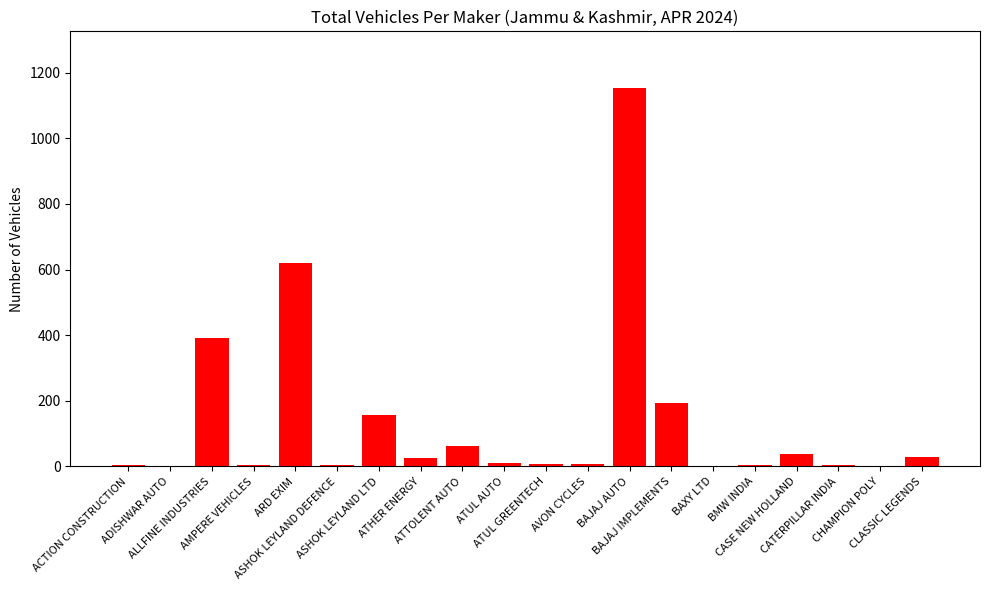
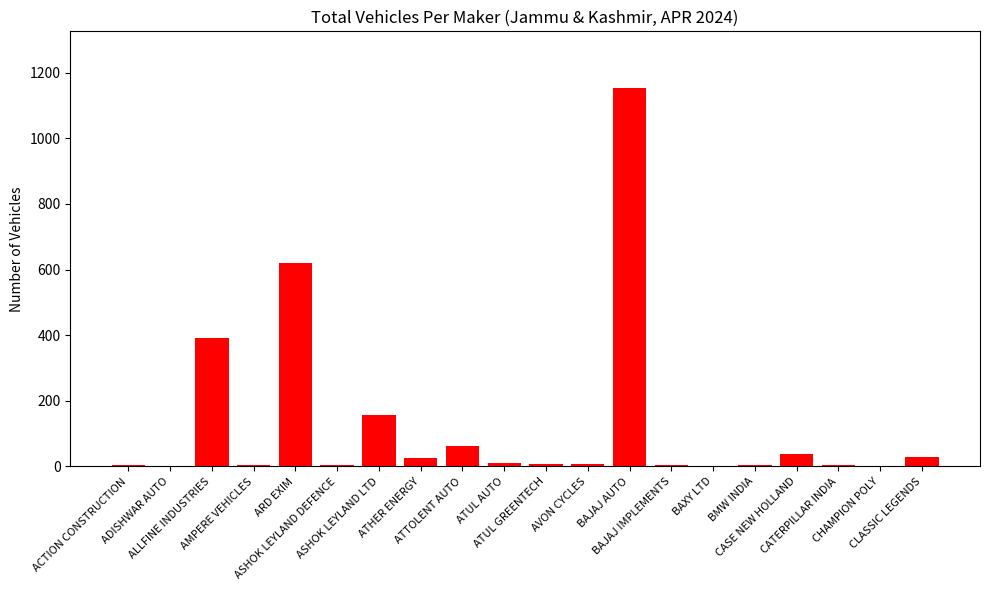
  {
    "ALLFINE INDUSTRIES": 390,
    "ARD EXIM": 620,
    "ASHOK LEYLAND LTD": 160,
    "ATHER ENERGY": 30,
    "ATTOLENT AUTO": 60,
    "ATUL AUTO": 10,
    "BAJAJ AUTO": 1150,
-   "BAJAJ IMPLEMENTS": 190,
+   "BAJAJ IMPLEMENTS": 0,
    "CASE NEW HOLLAND": 40,
    "CLASSIC LEGENDS": 30
  }
